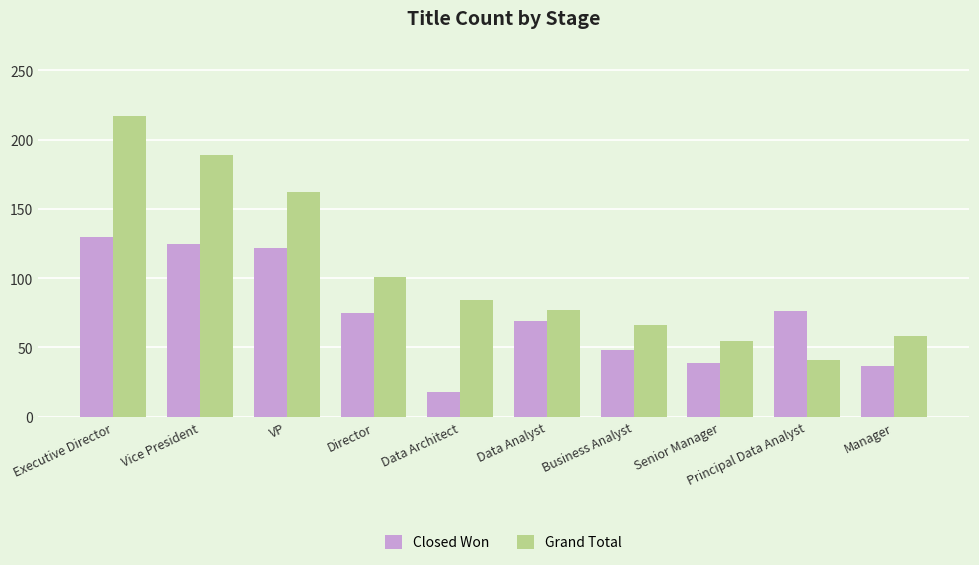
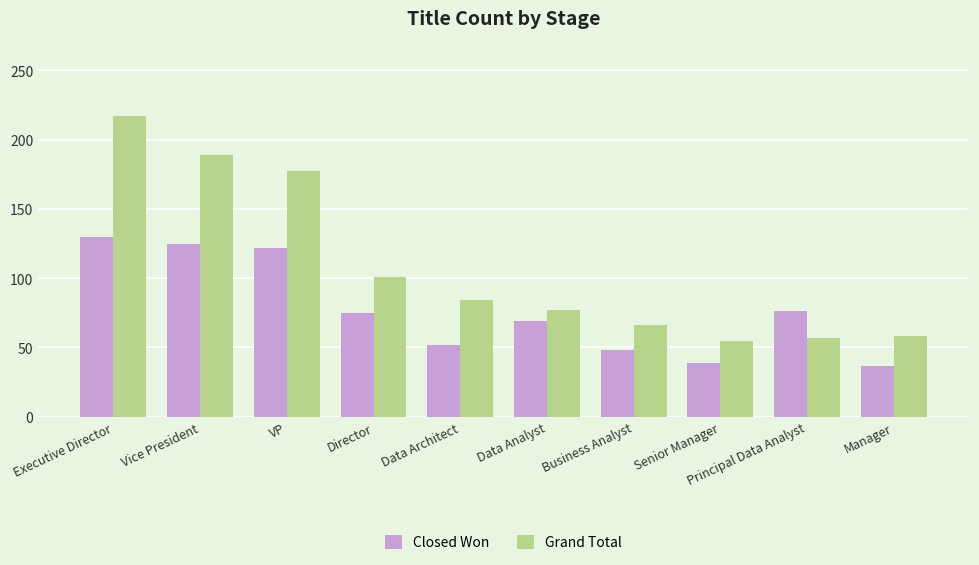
  {
    "Closed Won": {
      "Executive Director": 130,
      "Vice President": 125,
      "VP": 122,
      "Director": 75,
-     "Data Architect": 18,
+     "Data Architect": 52,
      "Data Analyst": 69,
      "Business Analyst": 48,
      "Senior Manager": 39,
      "Principal Data Analyst": 76,
      "Manager": 37
    },
    "Grand Total": {
      "Executive Director": 217,
      "Vice President": 189,
-     "VP": 162,
+     "VP": 177,
      "Director": 101,
      "Data Architect": 84,
      "Data Analyst": 77,
      "Business Analyst": 66,
      "Senior Manager": 55,
-     "Principal Data Analyst": 41,
+     "Principal Data Analyst": 57,
      "Manager": 58
    }
  }
